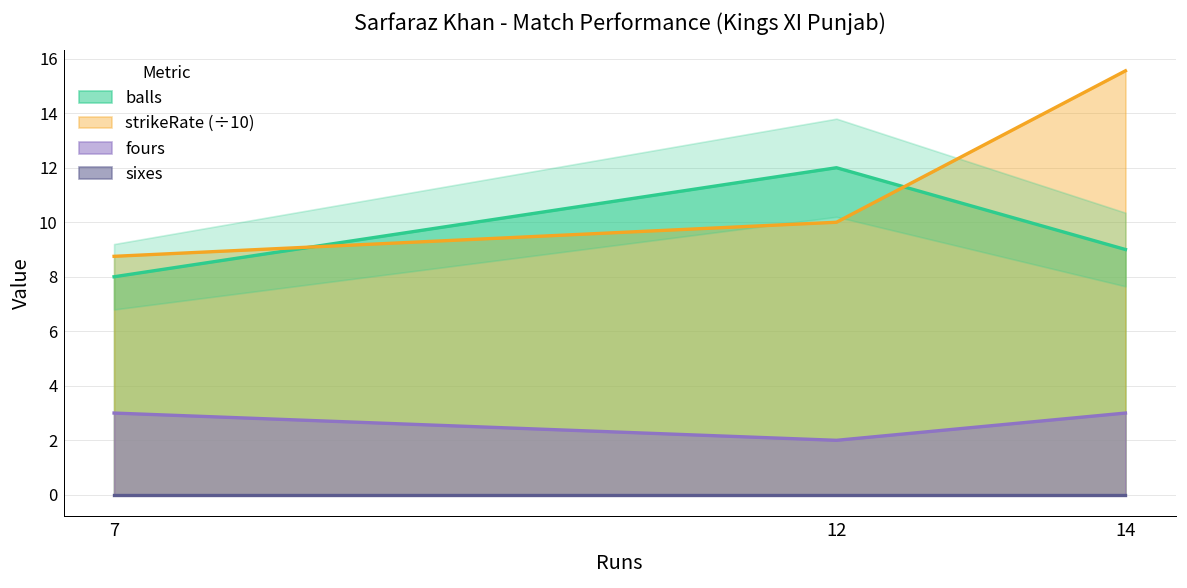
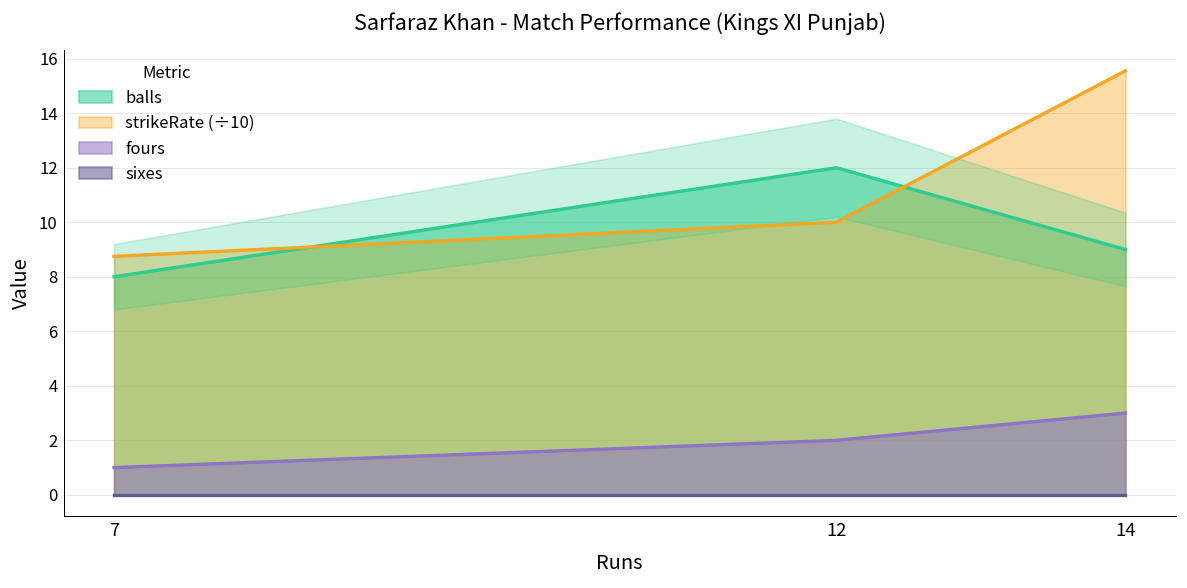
  {
    "strikeRate (÷10)": {
      "7": 8.8,
      "12": 10,
      "14": 15.6
    },
    "fours": {
-     "7": 3,
+     "7": 1,
      "12": 2,
      "14": 3
    },
    "sixes": {
      "7": 0,
      "12": 0,
      "14": 0
    }
  }
